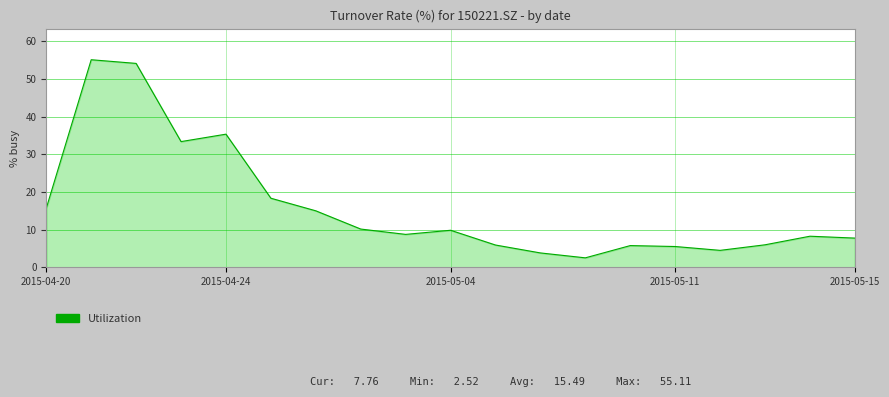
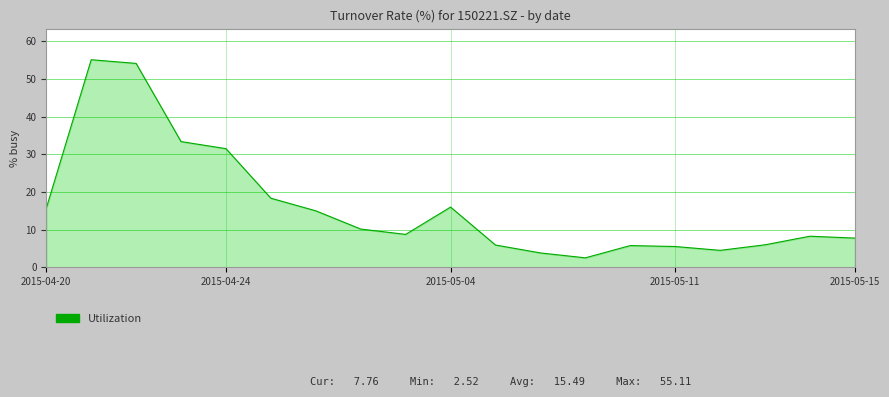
  {
    "2015-04-20": 16,
-   "2015-04-24": 35,
-   "2015-05-04": 10,
+   "2015-04-24": 32,
+   "2015-05-04": 16,
    "2015-05-11": 6,
    "2015-05-15": 8
  }
